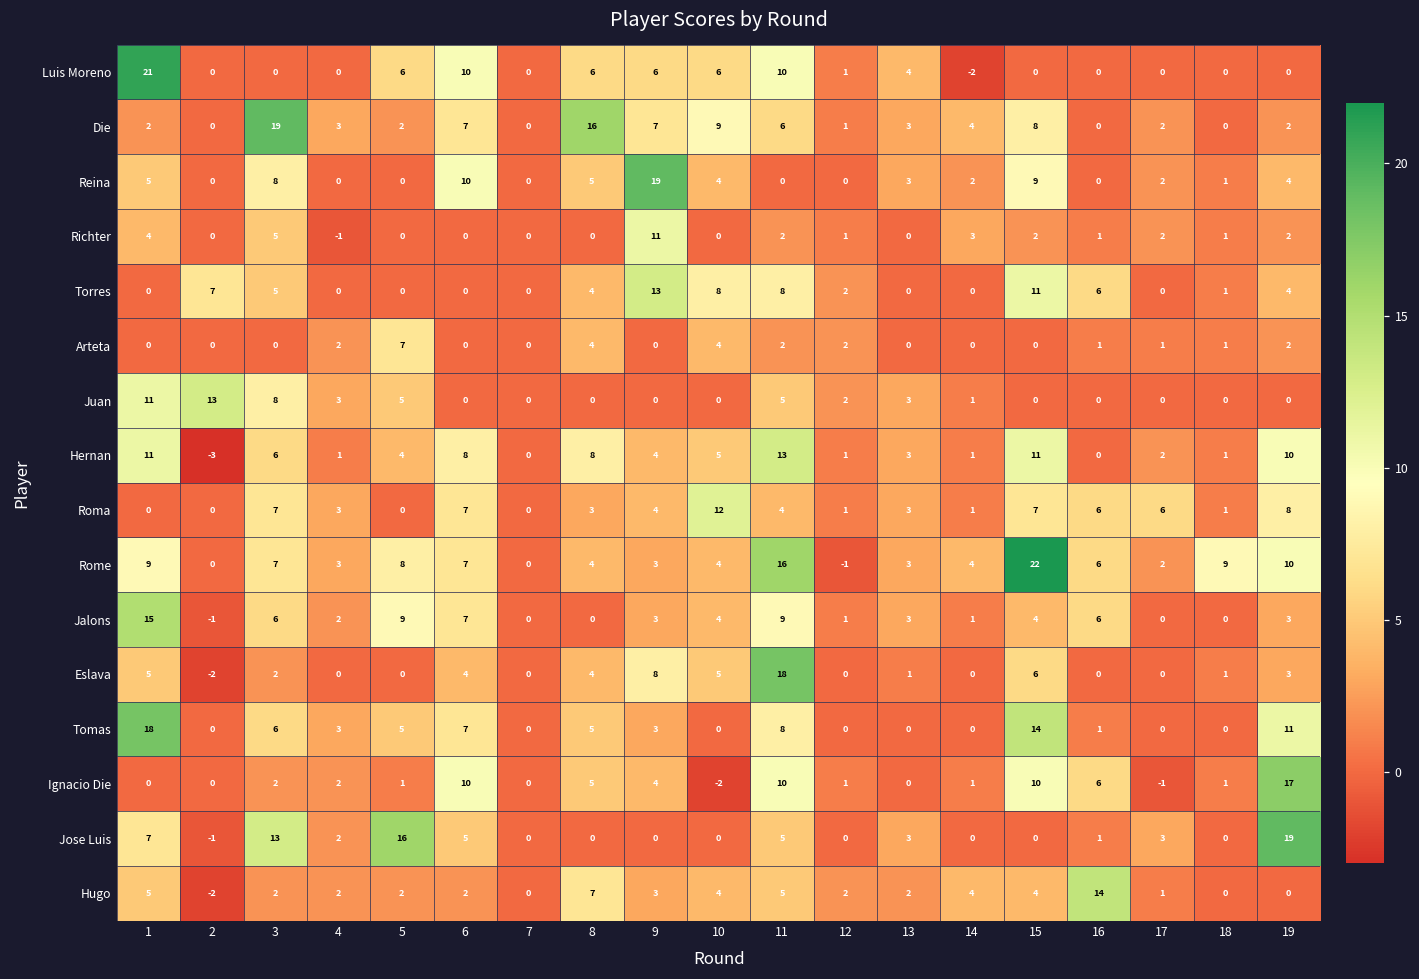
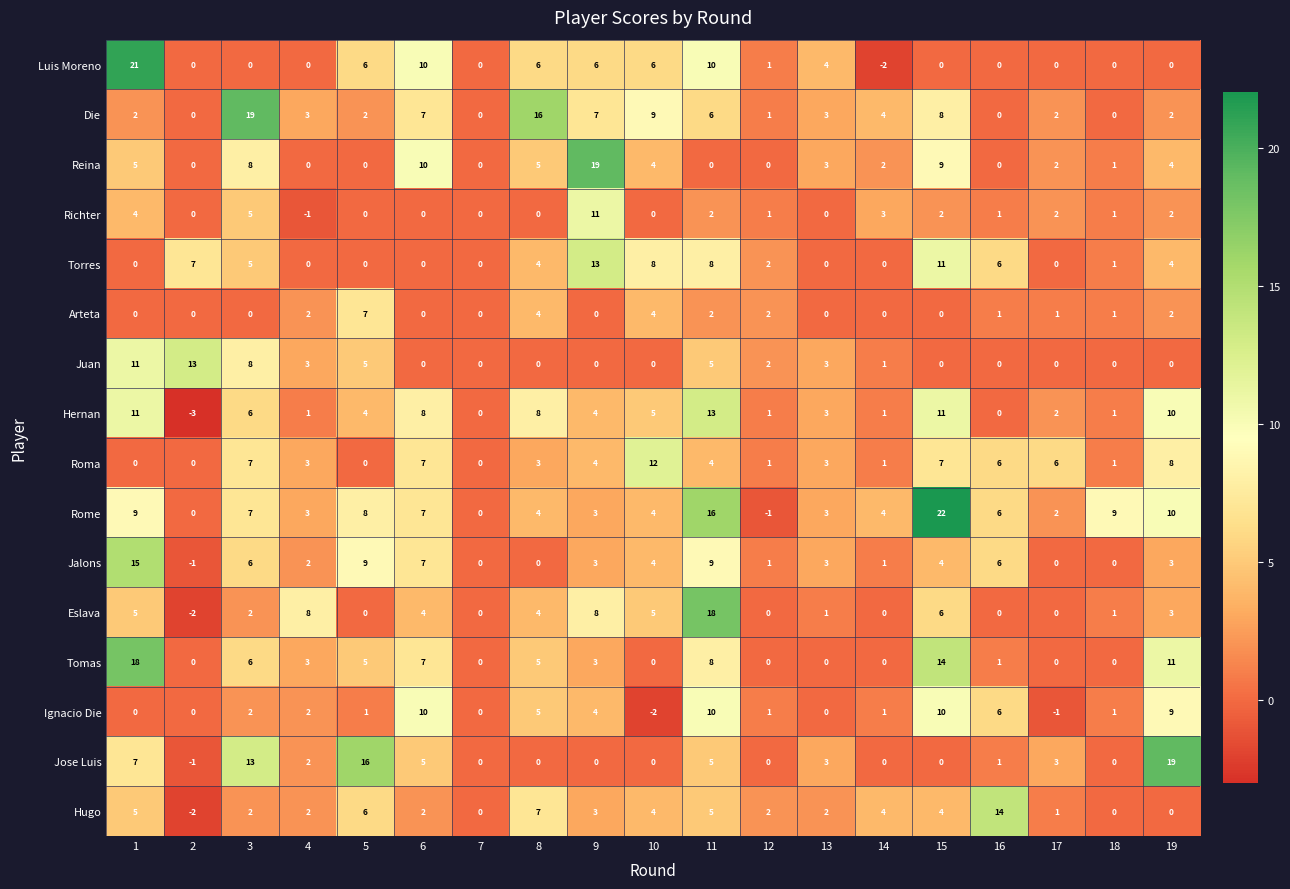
  {
    "Eslava": {
      "1": 5,
      "2": -2,
      "3": 2,
-     "4": 0,
+     "4": 8,
      "5": 0,
      "6": 4,
      "7": 0,
      "8": 4,
      "9": 8,
      "10": 5,
      "11": 18,
      "12": 0,
      "13": 1,
      "14": 0,
      "15": 6,
      "16": 0,
      "17": 0,
      "18": 1,
      "19": 3
    },
    "Ignacio Die": {
      "1": 0,
      "2": 0,
      "3": 2,
      "4": 2,
      "5": 1,
      "6": 10,
      "7": 0,
      "8": 5,
      "9": 4,
      "10": -2,
      "11": 10,
      "12": 1,
      "13": 0,
      "14": 1,
      "15": 10,
      "16": 6,
      "17": -1,
      "18": 1,
-     "19": 17
+     "19": 9
    },
    "Hugo": {
      "1": 5,
      "2": -2,
      "3": 2,
      "4": 2,
-     "5": 2,
+     "5": 6,
      "6": 2,
      "7": 0,
      "8": 7,
      "9": 3,
      "10": 4,
      "11": 5,
      "12": 2,
      "13": 2,
      "14": 4,
      "15": 4,
      "16": 14,
      "17": 1,
      "18": 0,
      "19": 0
    }
  }
